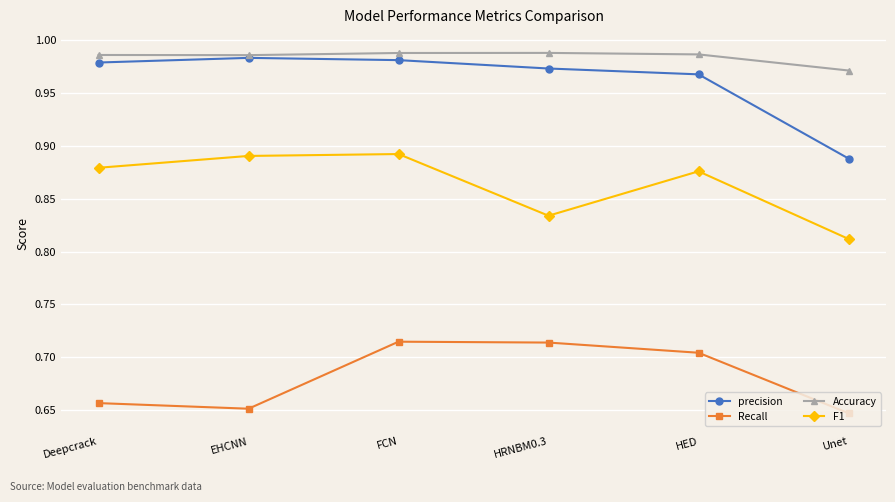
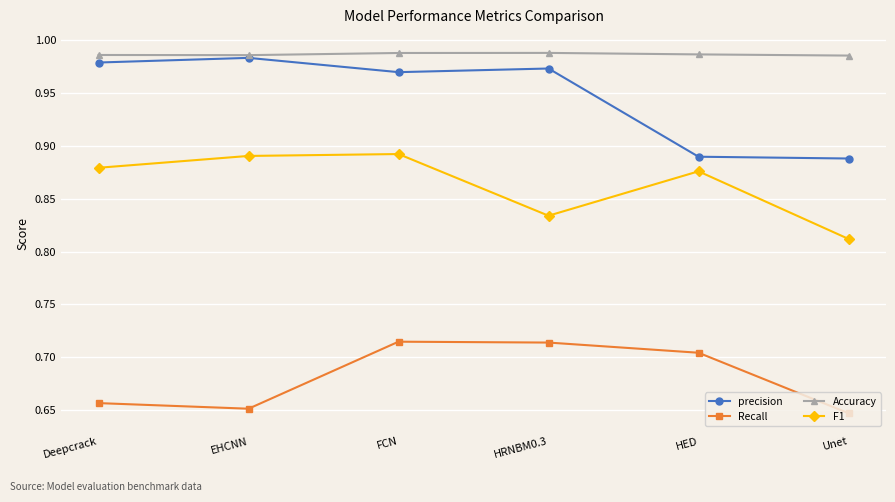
  {
    "precision": {
      "Deepcrack": 0.979,
      "EHCNN": 0.983,
-     "FCN": 0.981,
+     "FCN": 0.970,
      "HRNBM0.3": 0.973,
-     "HED": 0.968,
+     "HED": 0.890,
      "Unet": 0.888
    },
    "Recall": {
      "Deepcrack": 0.657,
      "EHCNN": 0.651,
      "FCN": 0.715,
      "HRNBM0.3": 0.714,
      "HED": 0.704
    },
    "Accuracy": {
      "Deepcrack": 0.986,
      "EHCNN": 0.986,
      "FCN": 0.988,
      "HRNBM0.3": 0.988,
      "HED": 0.987,
-     "Unet": 0.971
+     "Unet": 0.985
    },
    "F1": {
      "Deepcrack": 0.879,
      "EHCNN": 0.891,
      "FCN": 0.892,
      "HRNBM0.3": 0.834,
      "HED": 0.876,
      "Unet": 0.812
    }
  }
